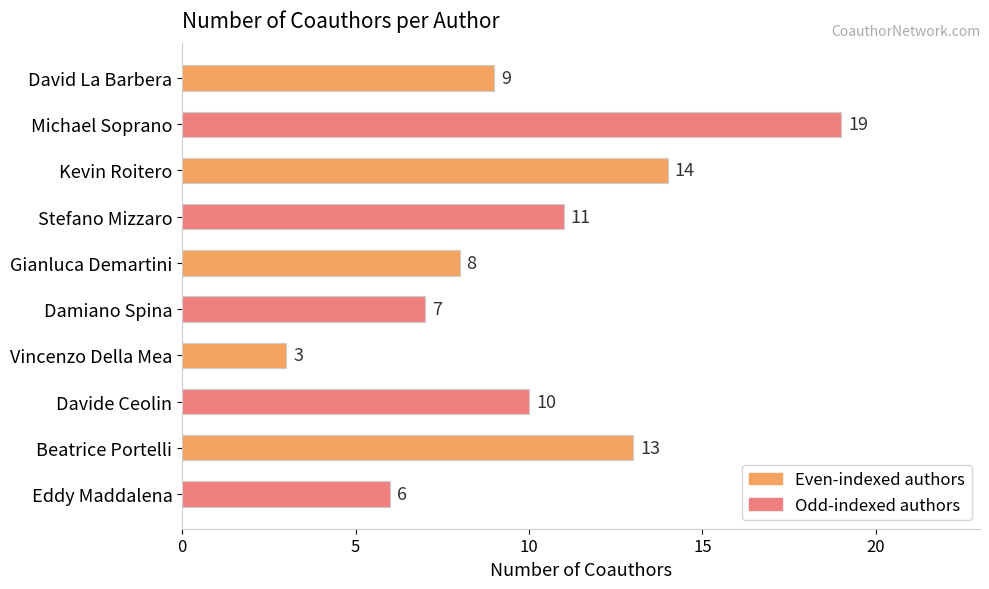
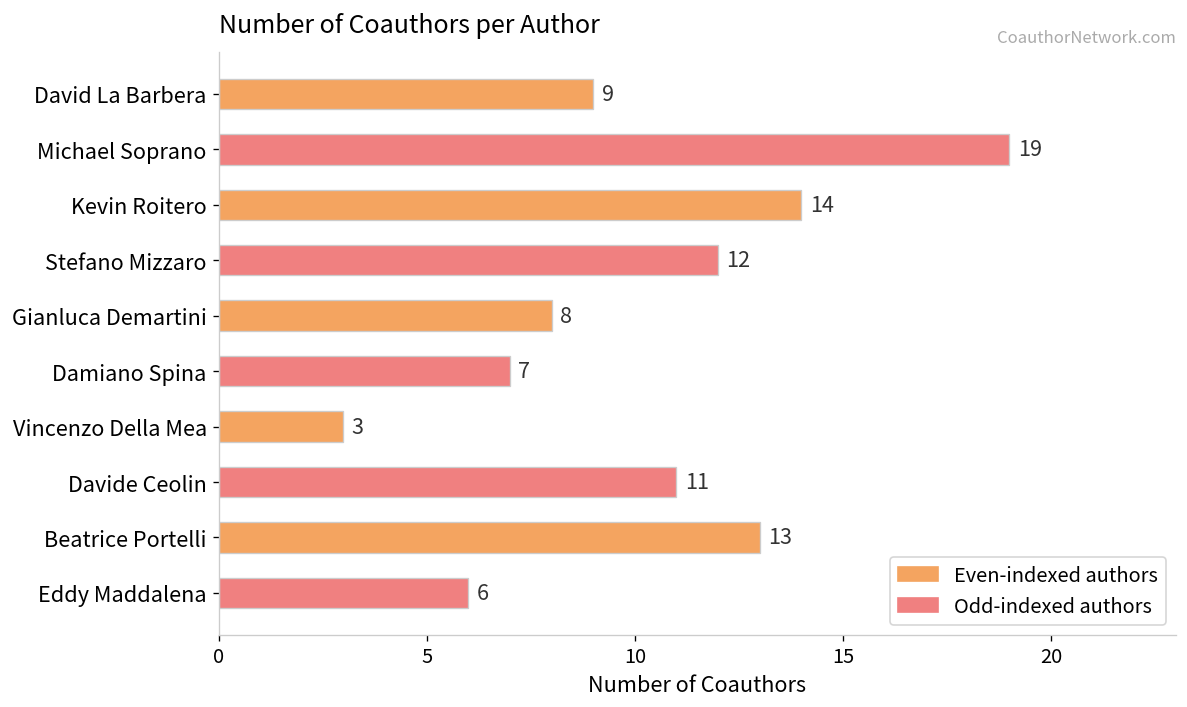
  {
    "David La Barbera": 9,
    "Michael Soprano": 19,
    "Kevin Roitero": 14,
-   "Stefano Mizzaro": 11,
+   "Stefano Mizzaro": 12,
    "Gianluca Demartini": 8,
    "Damiano Spina": 7,
    "Vincenzo Della Mea": 3,
-   "Davide Ceolin": 10,
+   "Davide Ceolin": 11,
    "Beatrice Portelli": 13,
    "Eddy Maddalena": 6
  }
